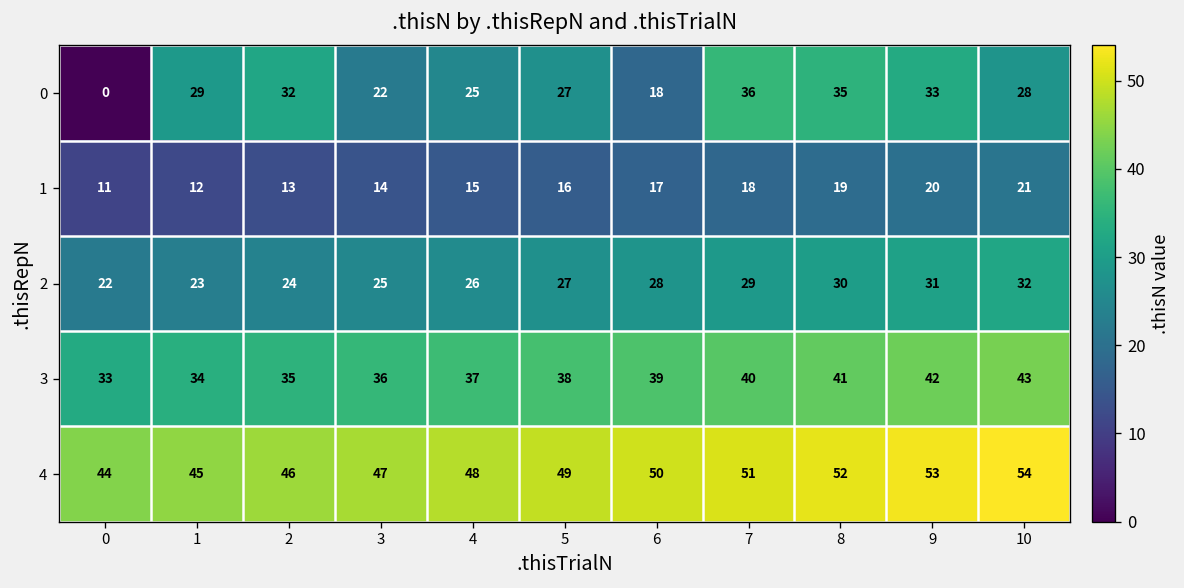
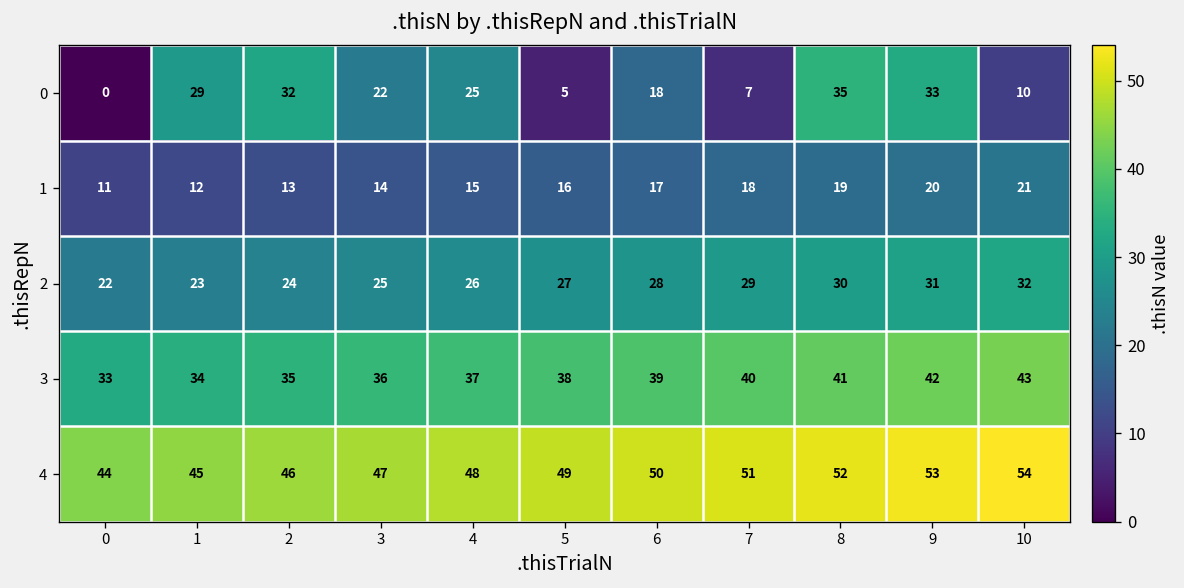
  {
    "0": {
      "0": 0,
      "1": 29,
      "2": 32,
      "3": 22,
      "4": 25,
-     "5": 27,
+     "5": 5,
      "6": 18,
-     "7": 36,
+     "7": 7,
      "8": 35,
      "9": 33,
-     "10": 28
+     "10": 10
    },
    "1": {
      "0": 11,
      "1": 12,
      "2": 13,
      "3": 14,
      "4": 15,
      "5": 16,
      "6": 17,
      "7": 18,
      "8": 19,
      "9": 20,
      "10": 21
    },
    "2": {
      "0": 22,
      "1": 23,
      "2": 24,
      "3": 25,
      "4": 26,
      "5": 27,
      "6": 28,
      "7": 29,
      "8": 30,
      "9": 31,
      "10": 32
    },
    "3": {
      "0": 33,
      "1": 34,
      "2": 35,
      "3": 36,
      "4": 37,
      "5": 38,
      "6": 39,
      "7": 40,
      "8": 41,
      "9": 42,
      "10": 43
    },
    "4": {
      "0": 44,
      "1": 45,
      "2": 46,
      "3": 47,
      "4": 48,
      "5": 49,
      "6": 50,
      "7": 51,
      "8": 52,
      "9": 53,
      "10": 54
    }
  }
